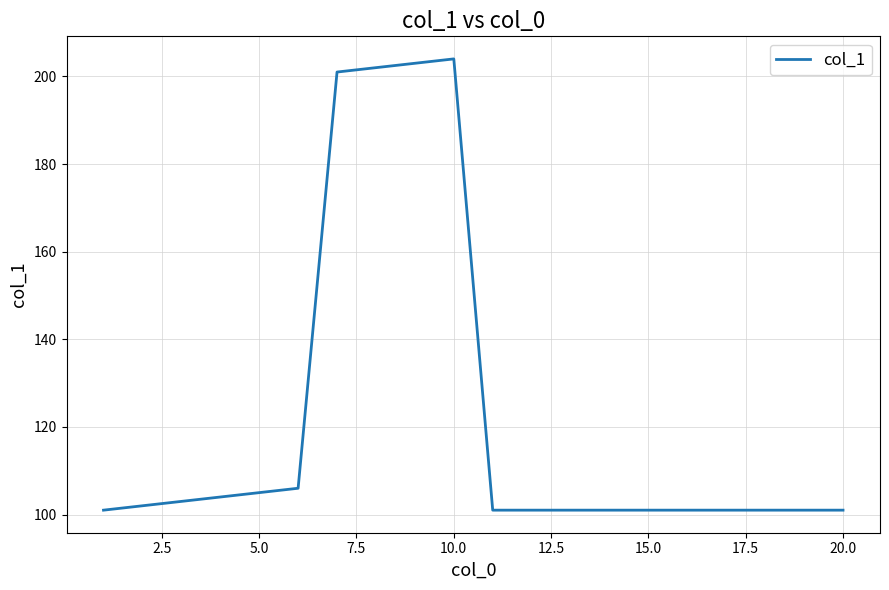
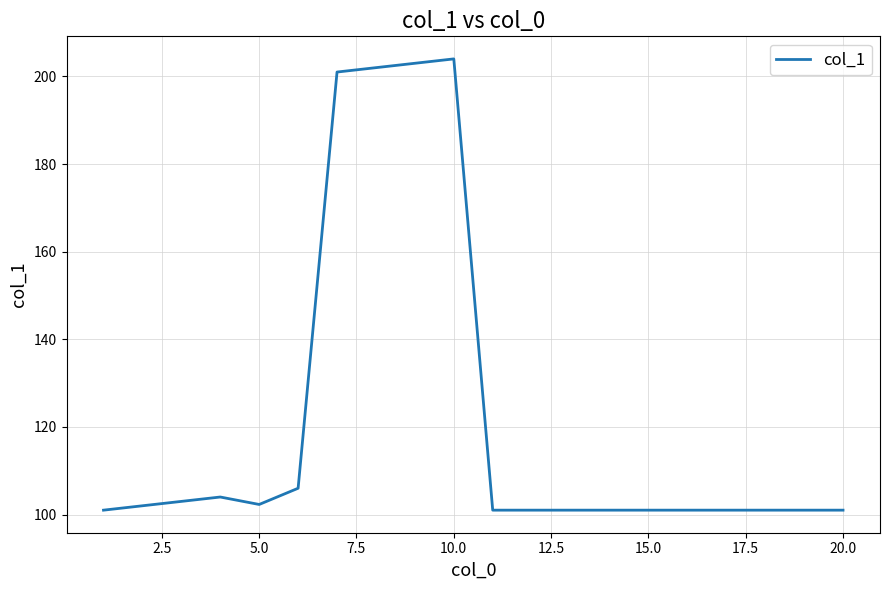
  {
-   "5.0": 105,
+   "5.0": 102,
    "10.0": 204,
    "15.0": 101,
    "20.0": 101
  }
